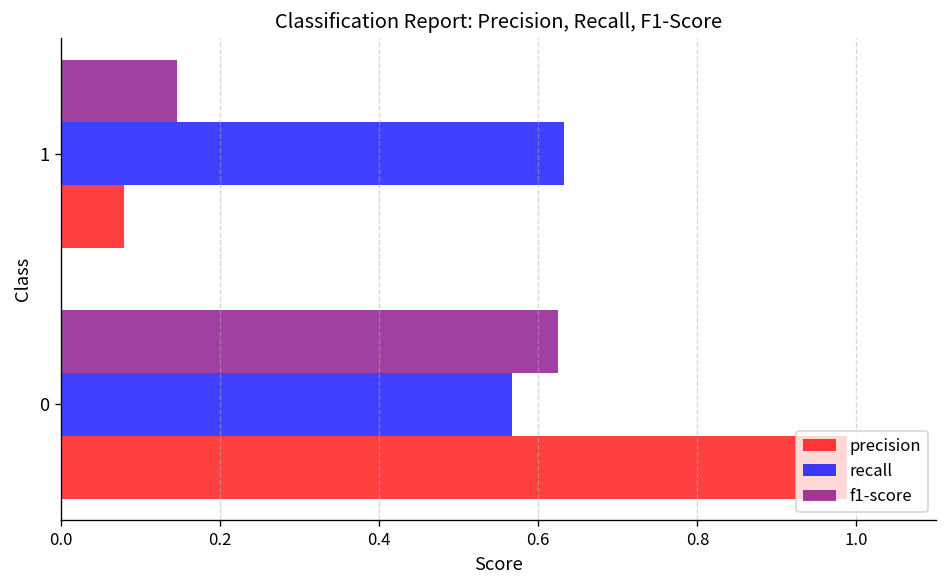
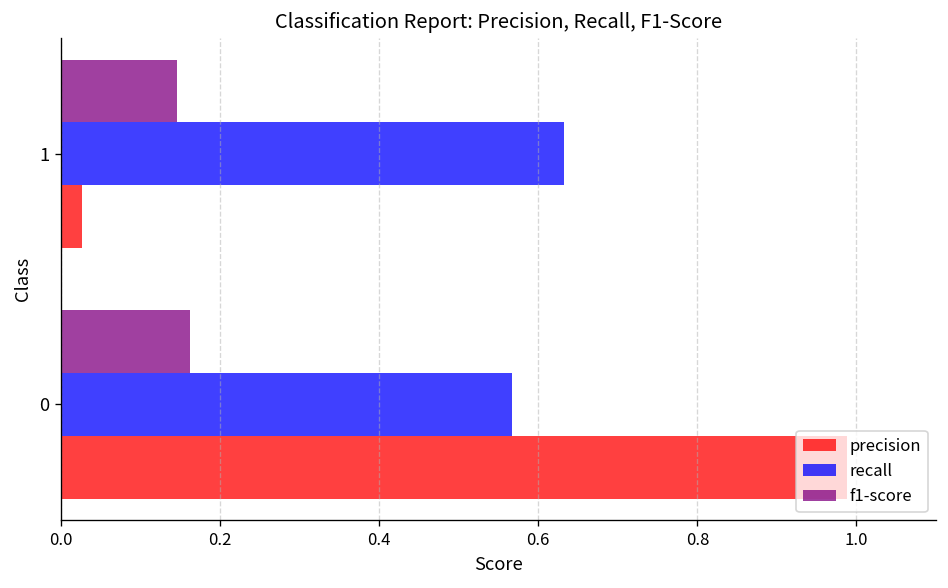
  {
    "precision": {
-     "1": 0.08
+     "1": 0.03
    },
    "recall": {
      "1": 0.63,
      "0": 0.57
    },
    "f1-score": {
      "1": 0.15,
-     "0": 0.62
+     "0": 0.16
    }
  }
